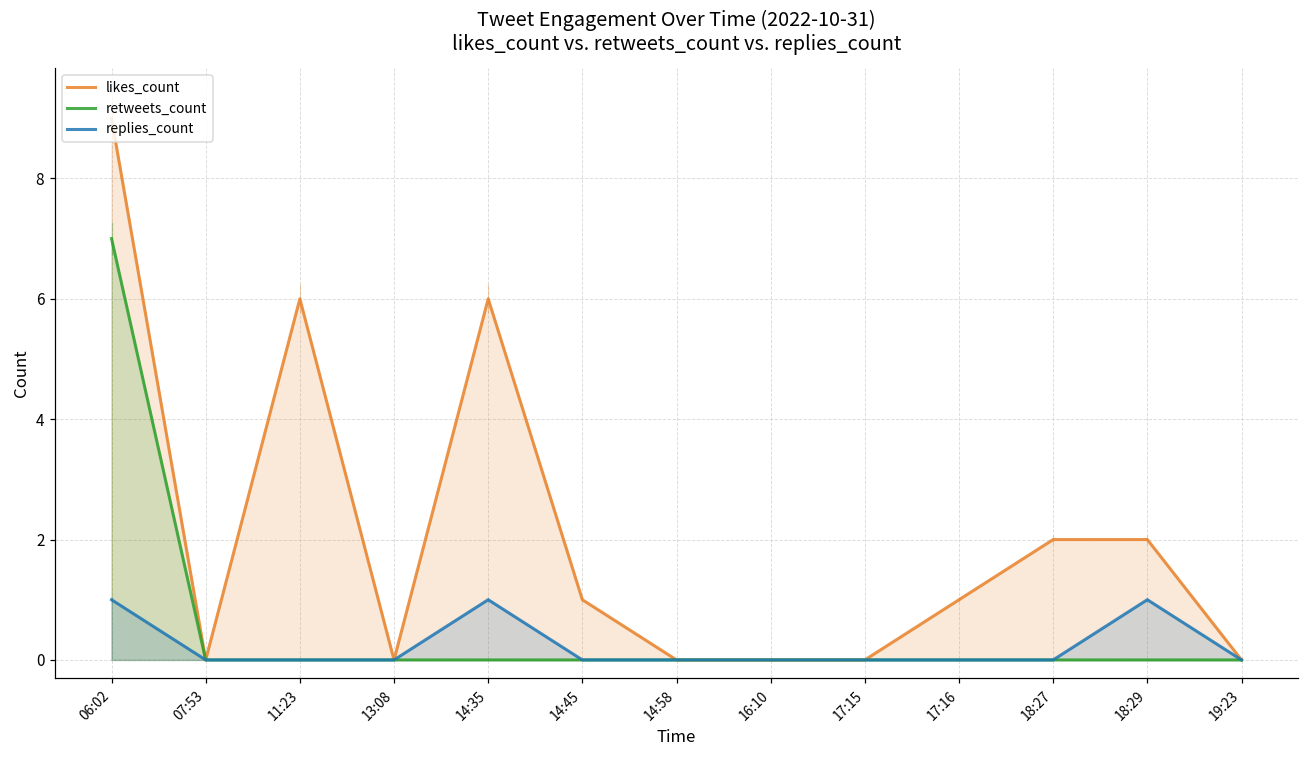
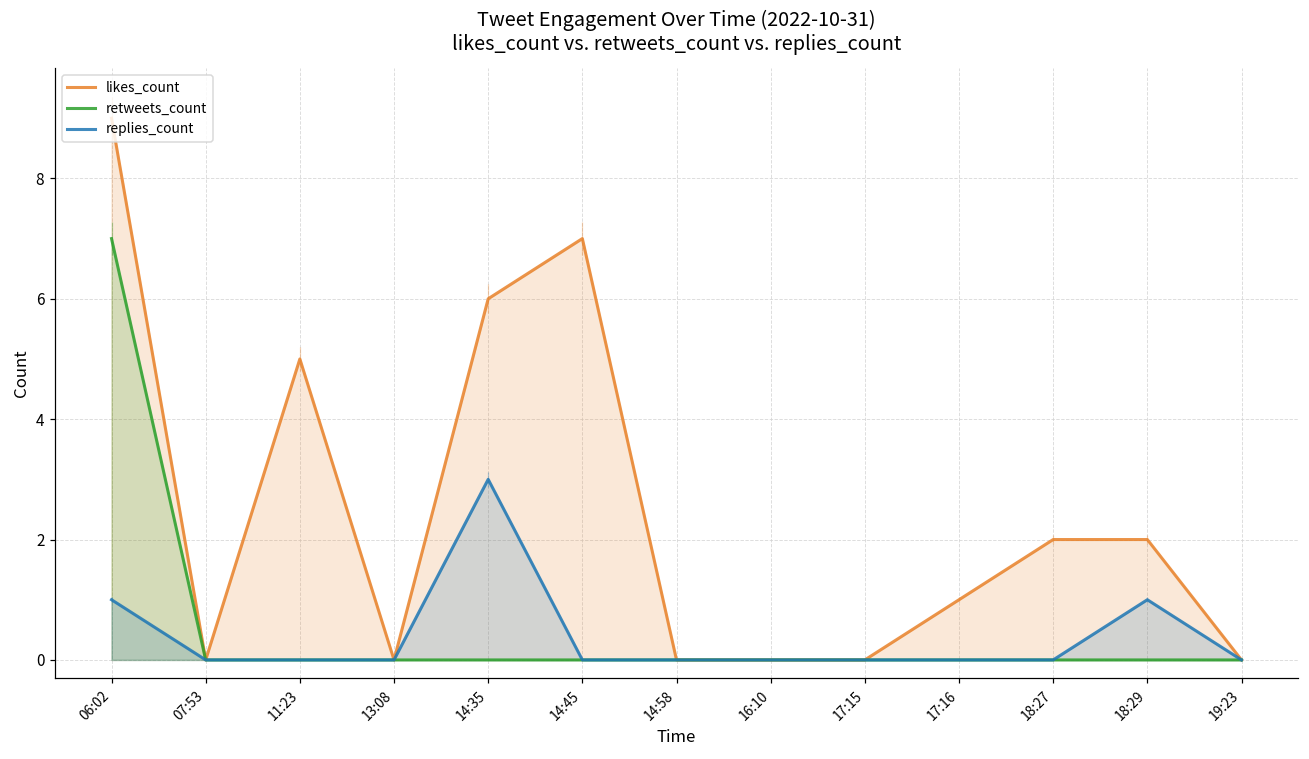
  {
    "likes_count": {
-     "11:23": 6,
+     "11:23": 5,
      "14:35": 6,
-     "14:45": 1,
+     "14:45": 7,
      "17:16": 1,
      "18:27": 2,
      "18:29": 2
    },
    "retweets_count": {
      "06:02": 7,
      "14:35": 0,
      "18:29": 0
    },
    "replies_count": {
      "06:02": 1,
-     "14:35": 1,
+     "14:35": 3,
      "18:29": 1
    }
  }
